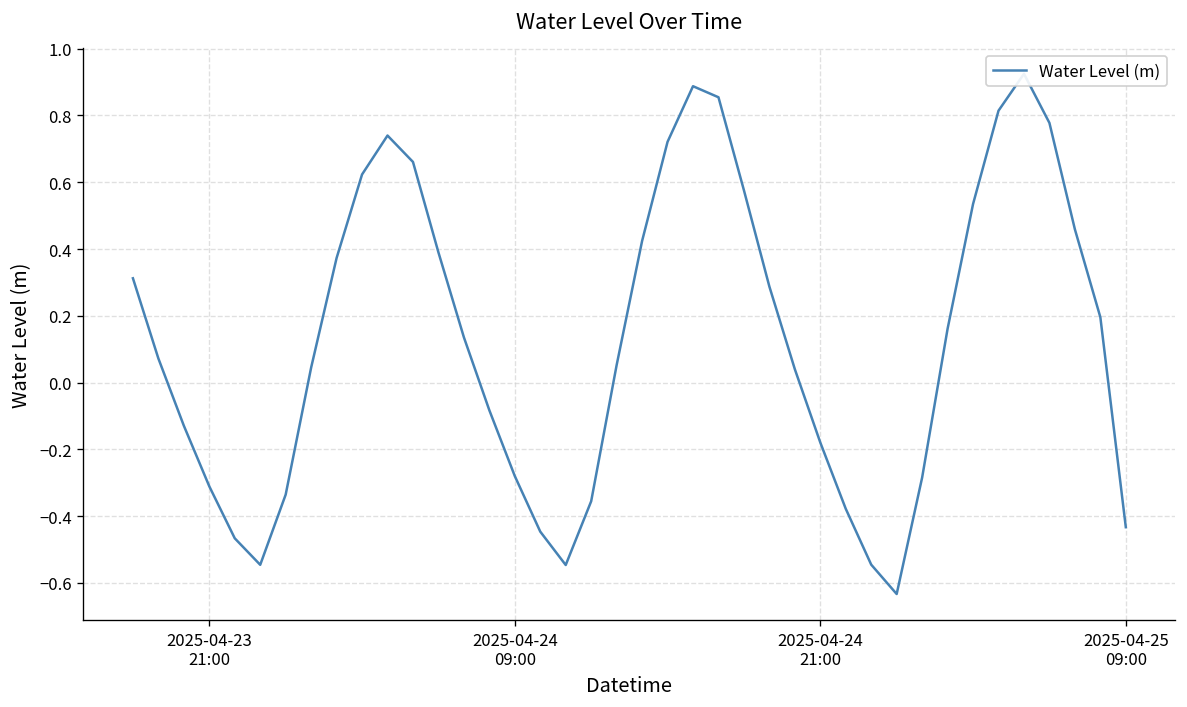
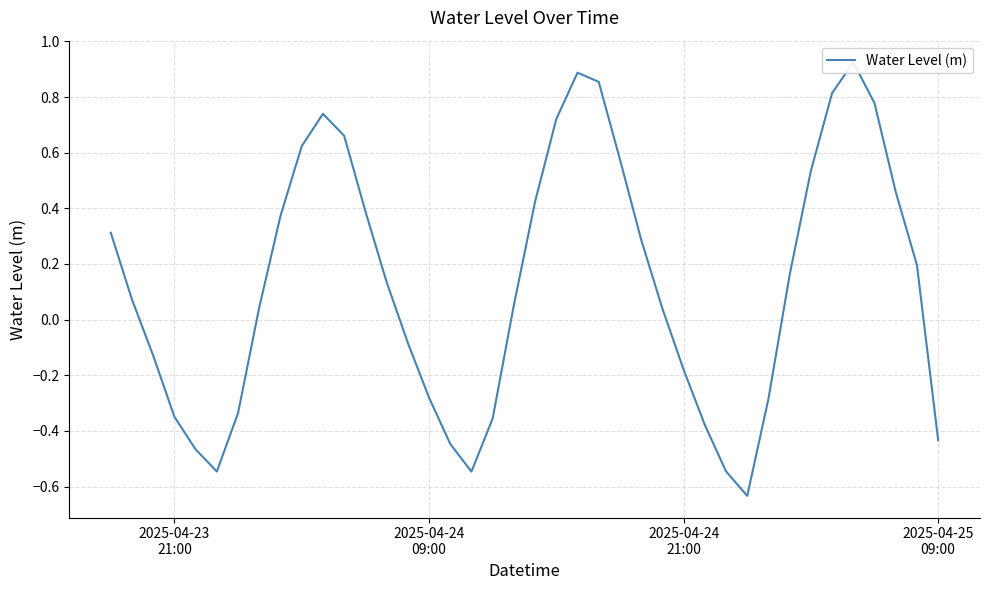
  {
-   "2025-04-23 21:00": -0.31,
+   "2025-04-23 21:00": -0.35,
    "2025-04-24 09:00": -0.28,
    "2025-04-24 21:00": -0.18,
    "2025-04-25 09:00": -0.43
  }
